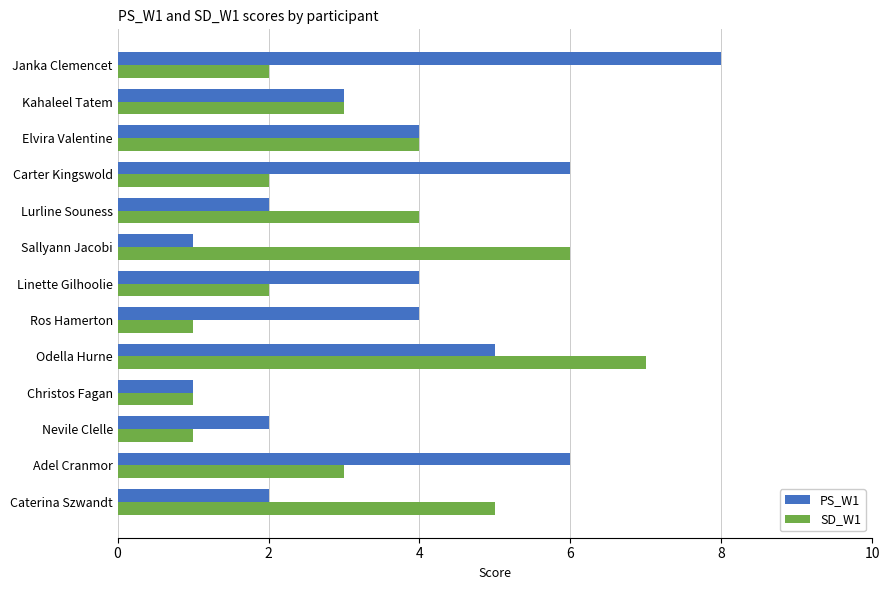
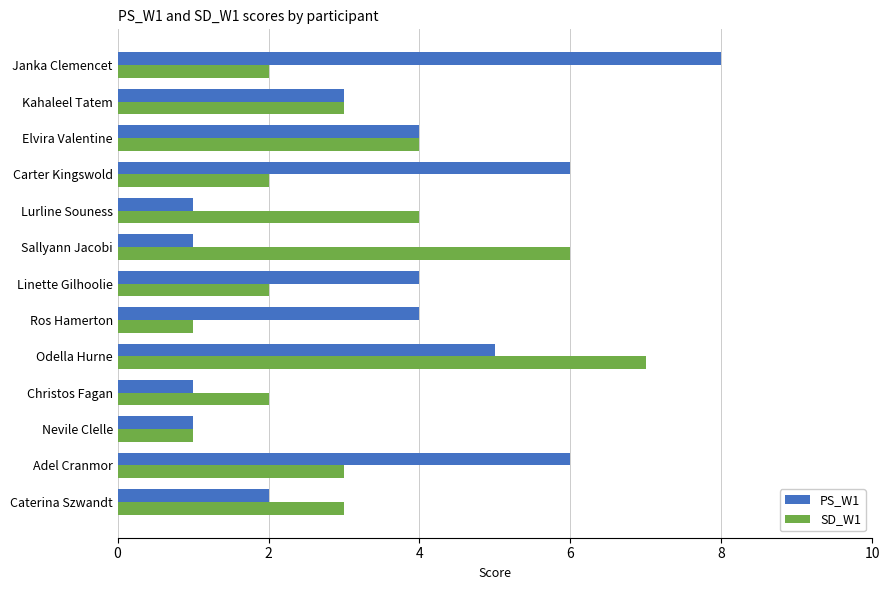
  {
    "PS_W1": {
      "Janka Clemencet": 8,
      "Kahaleel Tatem": 3,
      "Elvira Valentine": 4,
      "Carter Kingswold": 6,
-     "Lurline Souness": 2,
+     "Lurline Souness": 1,
      "Sallyann Jacobi": 1,
      "Linette Gilhoolie": 4,
      "Ros Hamerton": 4,
      "Odella Hurne": 5,
      "Christos Fagan": 1,
-     "Nevile Clelle": 2,
+     "Nevile Clelle": 1,
      "Adel Cranmor": 6,
      "Caterina Szwandt": 2
    },
    "SD_W1": {
      "Janka Clemencet": 2,
      "Kahaleel Tatem": 3,
      "Elvira Valentine": 4,
      "Carter Kingswold": 2,
      "Lurline Souness": 4,
      "Sallyann Jacobi": 6,
      "Linette Gilhoolie": 2,
      "Ros Hamerton": 1,
      "Odella Hurne": 7,
-     "Christos Fagan": 1,
+     "Christos Fagan": 2,
      "Nevile Clelle": 1,
      "Adel Cranmor": 3,
-     "Caterina Szwandt": 5
+     "Caterina Szwandt": 3
    }
  }
